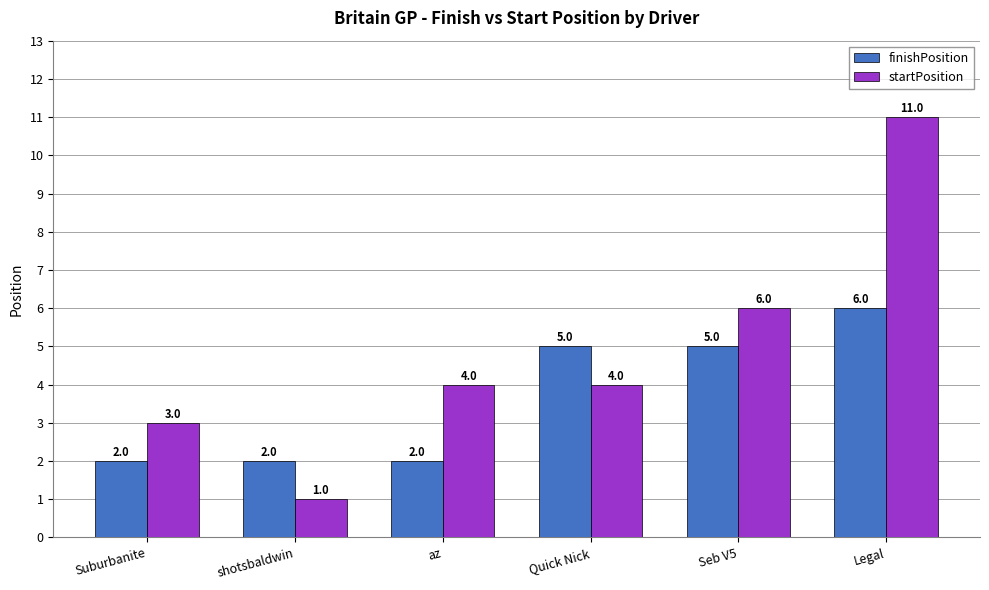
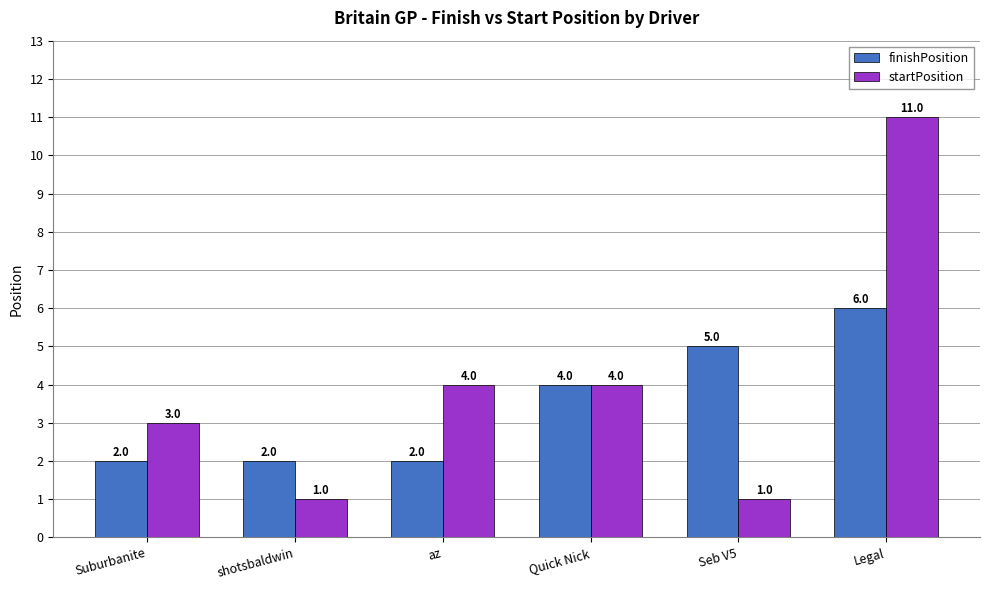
  {
    "finishPosition": {
      "Suburbanite": 2.0,
      "shotsbaldwin": 2.0,
      "az": 2.0,
-     "Quick Nick": 5.0,
+     "Quick Nick": 4.0,
      "Seb V5": 5.0,
      "Legal": 6.0
    },
    "startPosition": {
      "Suburbanite": 3.0,
      "shotsbaldwin": 1.0,
      "az": 4.0,
      "Quick Nick": 4.0,
-     "Seb V5": 6.0,
+     "Seb V5": 1.0,
      "Legal": 11.0
    }
  }
